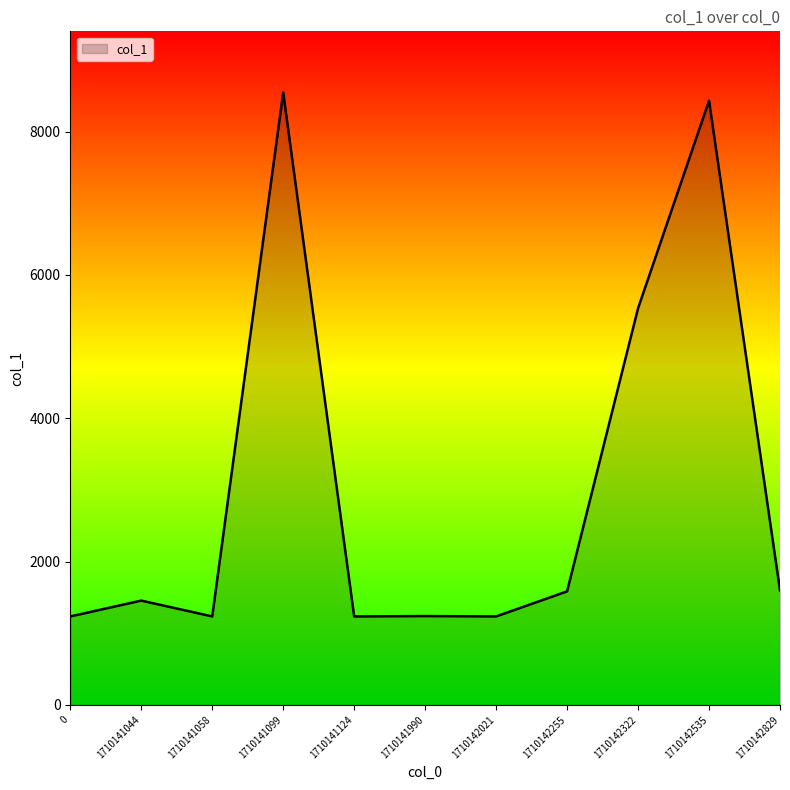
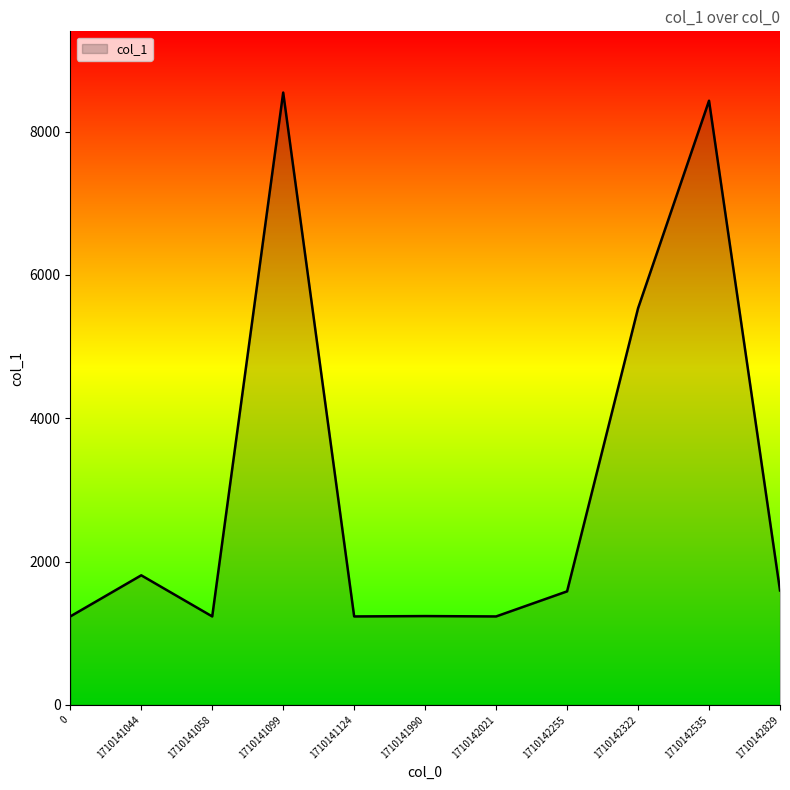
  {
    "0": 1200,
-   "1710141044": 1500,
+   "1710141044": 1800,
    "1710141058": 1200,
    "1710141099": 8500,
    "1710141124": 1200,
    "1710141990": 1200,
    "1710142021": 1200,
    "1710142255": 1600,
    "1710142322": 5500,
    "1710142535": 8400,
    "1710142829": 1600
  }
